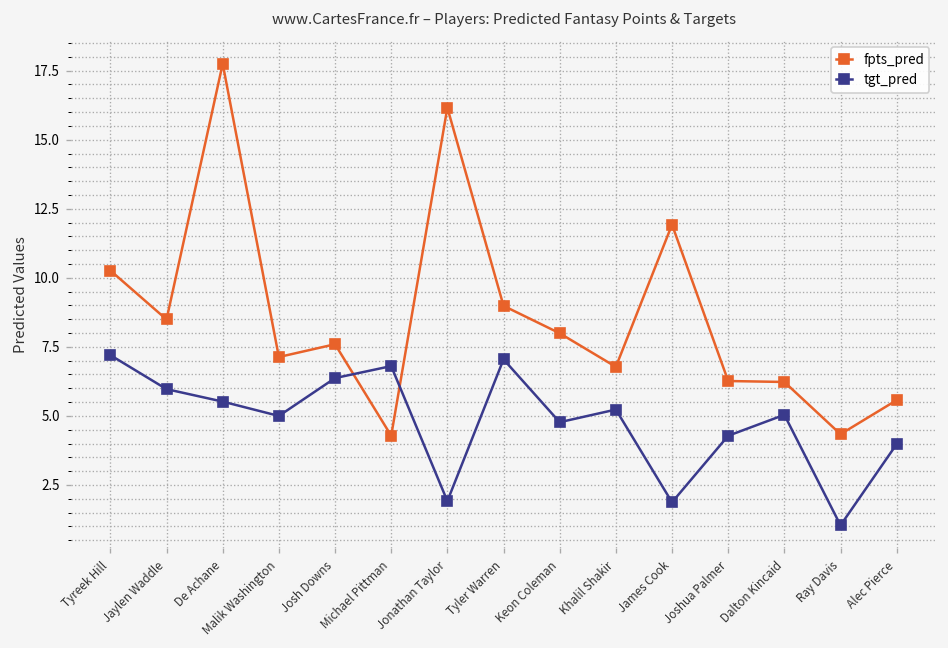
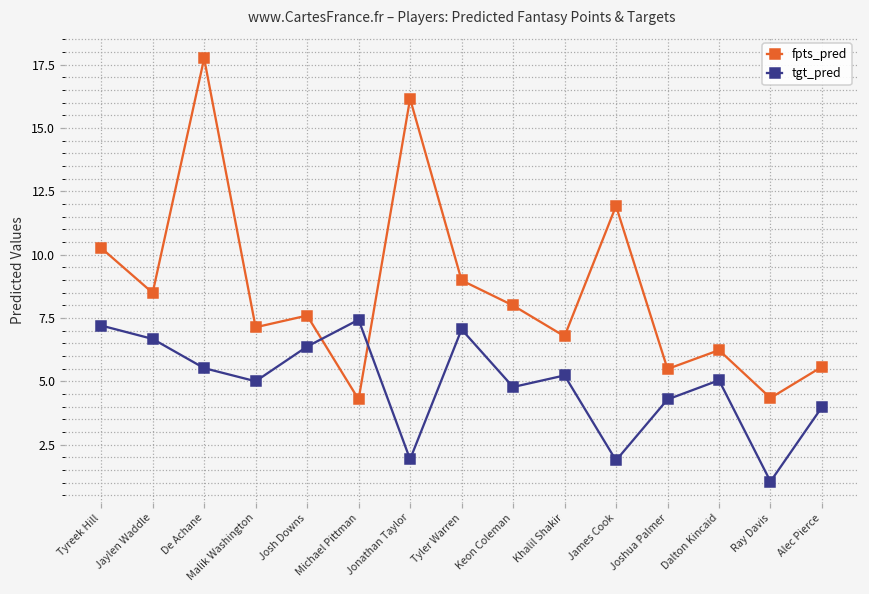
  {
    "fpts_pred": {
      "Tyreek Hill": 10.3,
      "Jaylen Waddle": 8.5,
      "De Achane": 17.7,
      "Malik Washington": 7.1,
      "Josh Downs": 7.6,
      "Michael Pittman": 4.3,
      "Jonathan Taylor": 16.2,
      "Tyler Warren": 9.0,
      "Keon Coleman": 8.0,
      "Khalil Shakir": 6.8,
      "James Cook": 11.9,
-     "Joshua Palmer": 6.3,
+     "Joshua Palmer": 5.5,
      "Dalton Kincaid": 6.2,
      "Ray Davis": 4.3,
      "Alec Pierce": 5.6
    },
    "tgt_pred": {
      "Tyreek Hill": 7.2,
-     "Jaylen Waddle": 6.0,
+     "Jaylen Waddle": 6.7,
      "De Achane": 5.5,
      "Malik Washington": 5.0,
      "Josh Downs": 6.4,
-     "Michael Pittman": 6.8,
+     "Michael Pittman": 7.4,
      "Jonathan Taylor": 1.9,
      "Tyler Warren": 7.0,
      "Keon Coleman": 4.8,
      "Khalil Shakir": 5.2,
      "James Cook": 1.9,
      "Joshua Palmer": 4.3,
      "Dalton Kincaid": 5.0,
      "Ray Davis": 1.0,
      "Alec Pierce": 4.0
    }
  }
